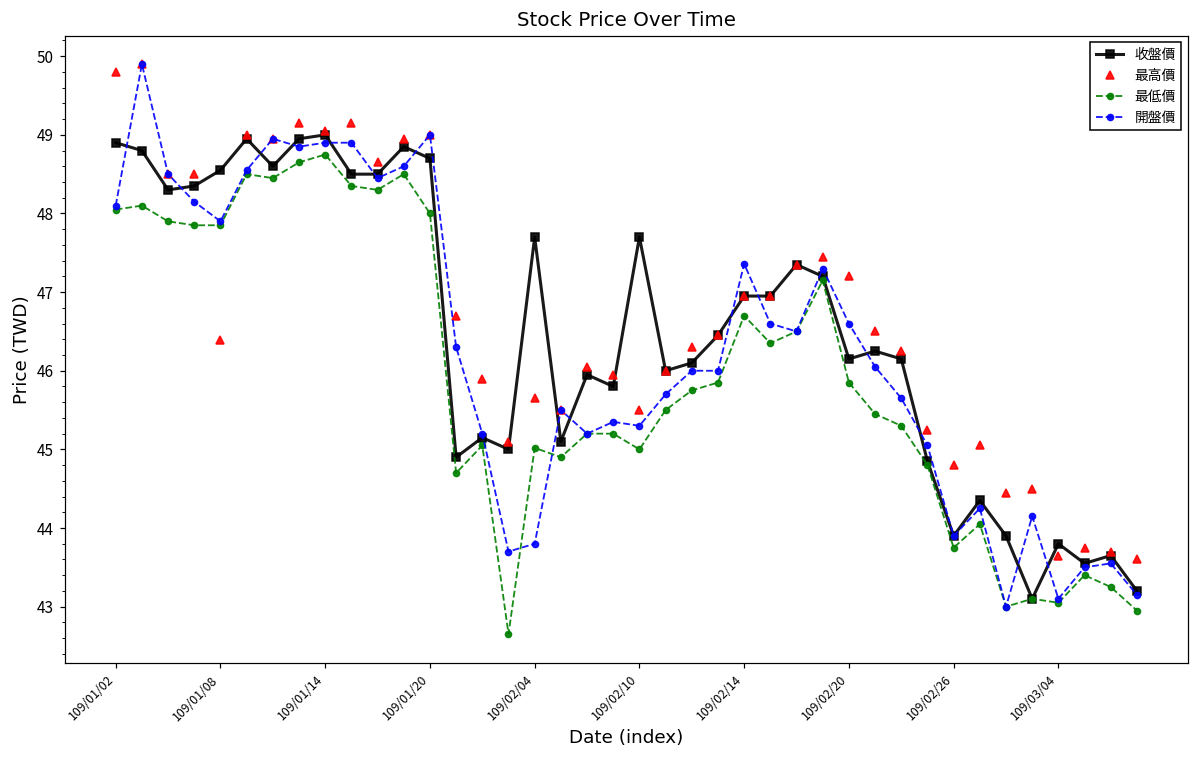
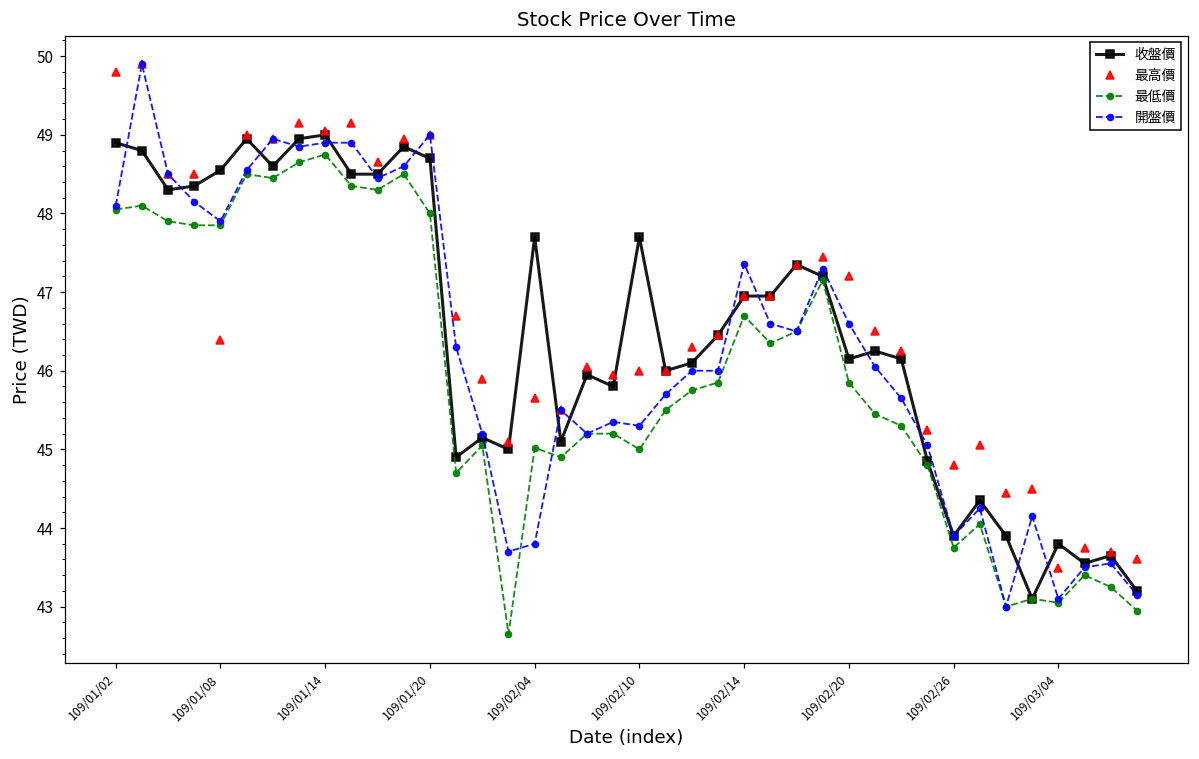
  {
    "收盤價": {
      "109/01/02": 48.9,
      "109/01/08": 48.6,
      "109/01/14": 49.0,
      "109/01/20": 48.7,
      "109/02/04": 47.7,
      "109/02/10": 47.7,
      "109/02/20": 46.2,
      "109/03/04": 43.8
    },
    "最高價": {
      "109/01/02": 49.8,
      "109/01/08": 46.4,
      "109/01/14": 49.1,
      "109/02/04": 45.7,
-     "109/02/10": 45.5,
+     "109/02/10": 46.0,
      "109/02/20": 47.2,
      "109/02/26": 44.8,
-     "109/03/04": 43.7
+     "109/03/04": 43.5
    },
    "最低價": {
      "109/01/02": 48.1,
      "109/01/08": 47.9,
      "109/01/14": 48.8,
      "109/01/20": 48.0,
      "109/02/04": 45.0,
      "109/02/10": 45.0,
      "109/02/14": 46.7,
      "109/02/20": 45.9,
      "109/02/26": 43.8,
      "109/03/04": 43.1
    },
    "開盤價": {
      "109/01/02": 48.1,
      "109/01/08": 47.9,
      "109/01/14": 48.9,
      "109/02/04": 43.8,
      "109/02/10": 45.3,
      "109/02/14": 47.4,
      "109/02/20": 46.6,
      "109/03/04": 43.1
    }
  }
